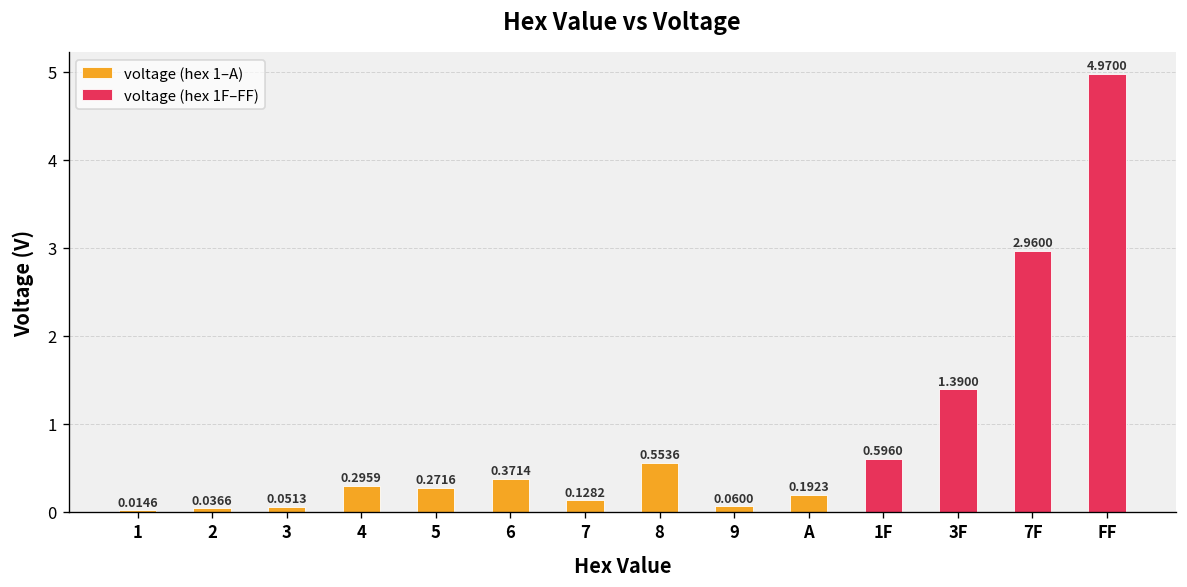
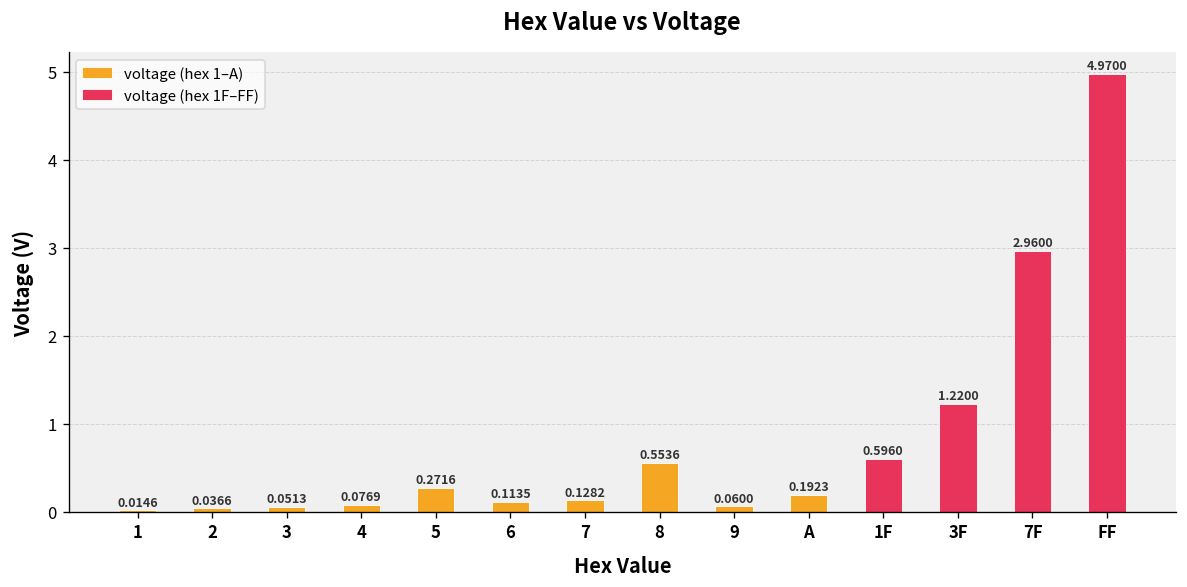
  {
    "voltage (hex 1–A)": {
      "1": 0.0146,
      "2": 0.0366,
      "3": 0.0513,
-     "4": 0.2959,
+     "4": 0.0769,
      "5": 0.2716,
-     "6": 0.3714,
+     "6": 0.1135,
      "7": 0.1282,
      "8": 0.5536,
      "9": 0.0600,
      "A": 0.1923
    },
    "voltage (hex 1F–FF)": {
      "1F": 0.5960,
-     "3F": 1.3900,
+     "3F": 1.2200,
      "7F": 2.9600,
      "FF": 4.9700
    }
  }
